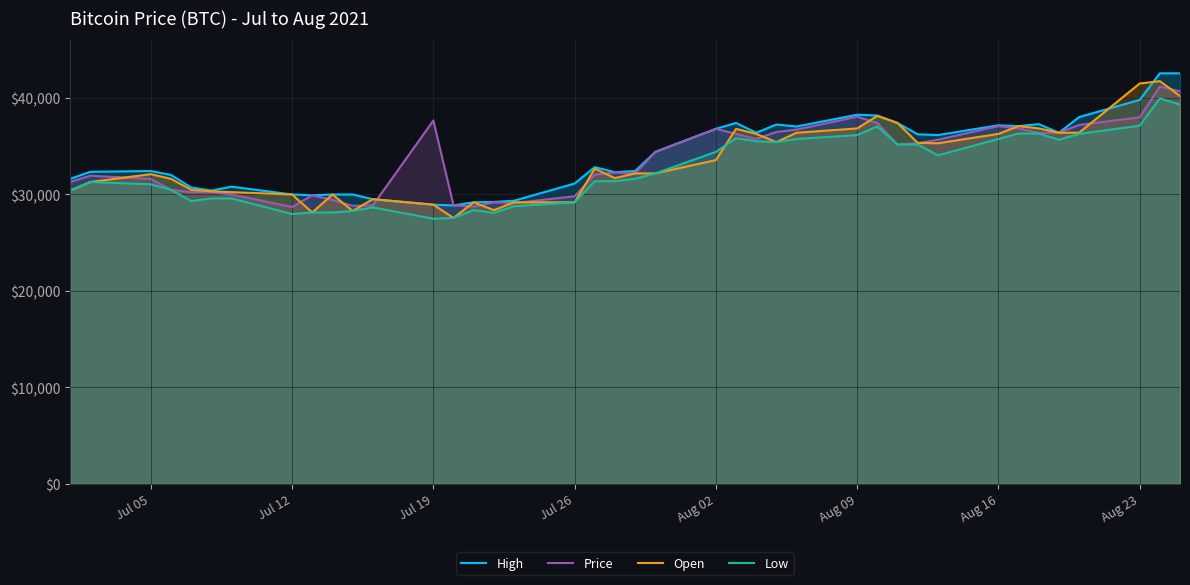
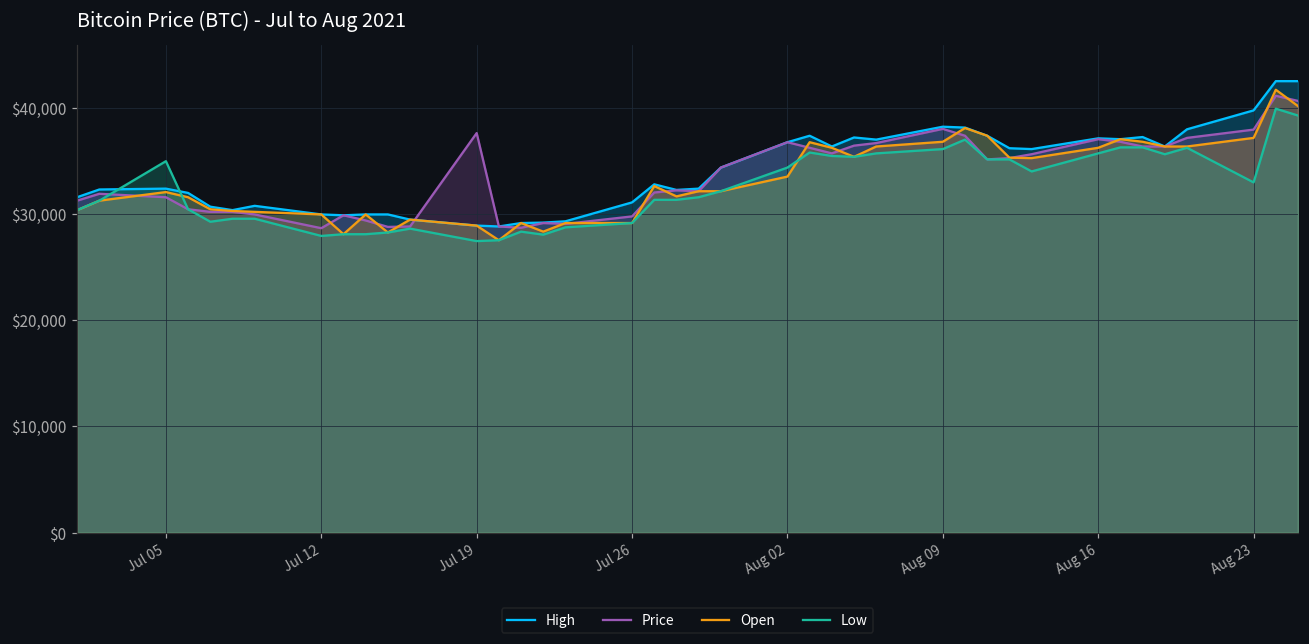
  {
    "High": {
      "Jul 05": "$32,000",
      "Jul 26": "$31,000",
      "Aug 23": "$40,000"
    },
    "Price": {
      "Jul 05": "$32,000",
      "Jul 12": "$29,000",
      "Jul 19": "$38,000",
      "Jul 26": "$30,000",
      "Aug 23": "$38,000"
    },
    "Open": {
      "Jul 05": "$32,000",
      "Aug 02": "$34,000",
      "Aug 09": "$37,000",
      "Aug 16": "$36,000",
-     "Aug 23": "$41,000"
+     "Aug 23": "$37,000"
    },
    "Low": {
-     "Jul 05": "$31,000",
+     "Jul 05": "$35,000",
      "Jul 12": "$28,000",
      "Jul 19": "$27,000",
      "Aug 02": "$34,000",
      "Aug 09": "$36,000",
      "Aug 16": "$36,000",
-     "Aug 23": "$37,000"
+     "Aug 23": "$33,000"
    }
  }
